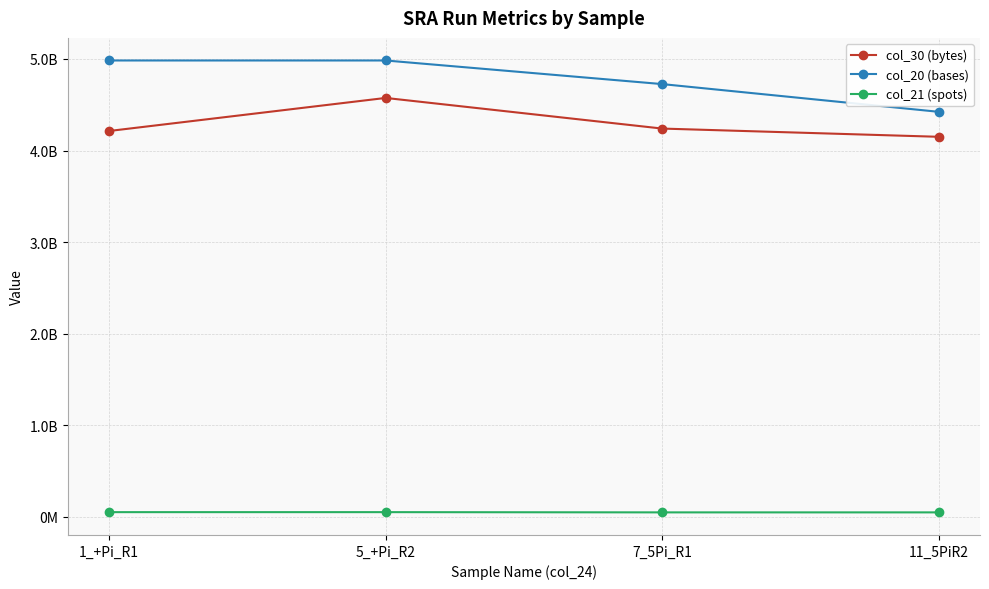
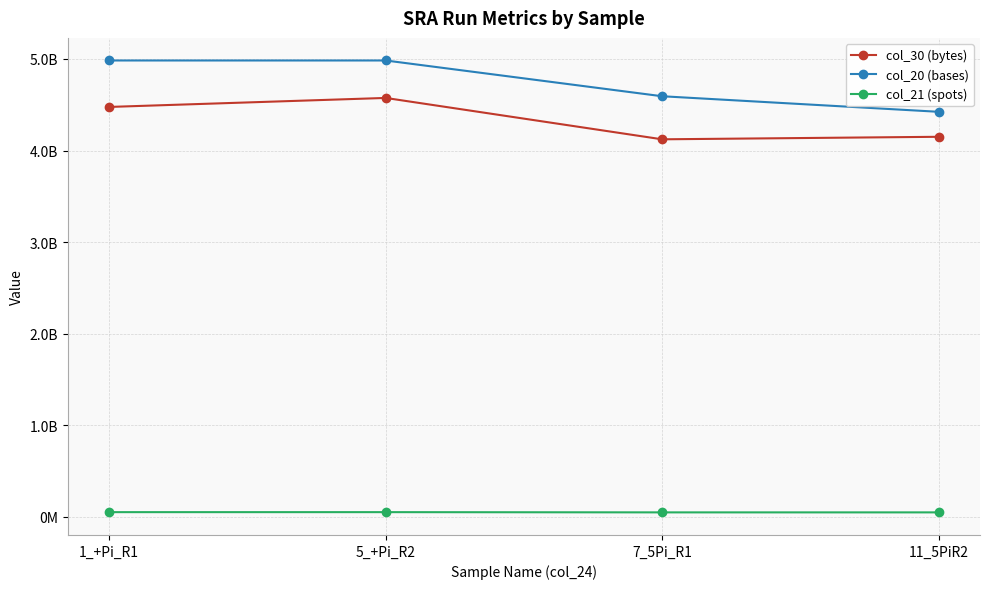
  {
    "col_30 (bytes)": {
-     "1_+Pi_R1": 4200000000,
+     "1_+Pi_R1": 4500000000,
      "5_+Pi_R2": 4600000000,
-     "7_5Pi_R1": 4200000000,
+     "7_5Pi_R1": 4100000000,
      "11_5PiR2": 4100000000
    },
    "col_20 (bases)": {
      "1_+Pi_R1": 5000000000,
      "5_+Pi_R2": 5000000000,
-     "7_5Pi_R1": 4700000000,
+     "7_5Pi_R1": 4600000000,
      "11_5PiR2": 4400000000
    },
    "col_21 (spots)": {
      "1_+Pi_R1": 0,
      "5_+Pi_R2": 0,
      "7_5Pi_R1": 0,
      "11_5PiR2": 0
    }
  }
